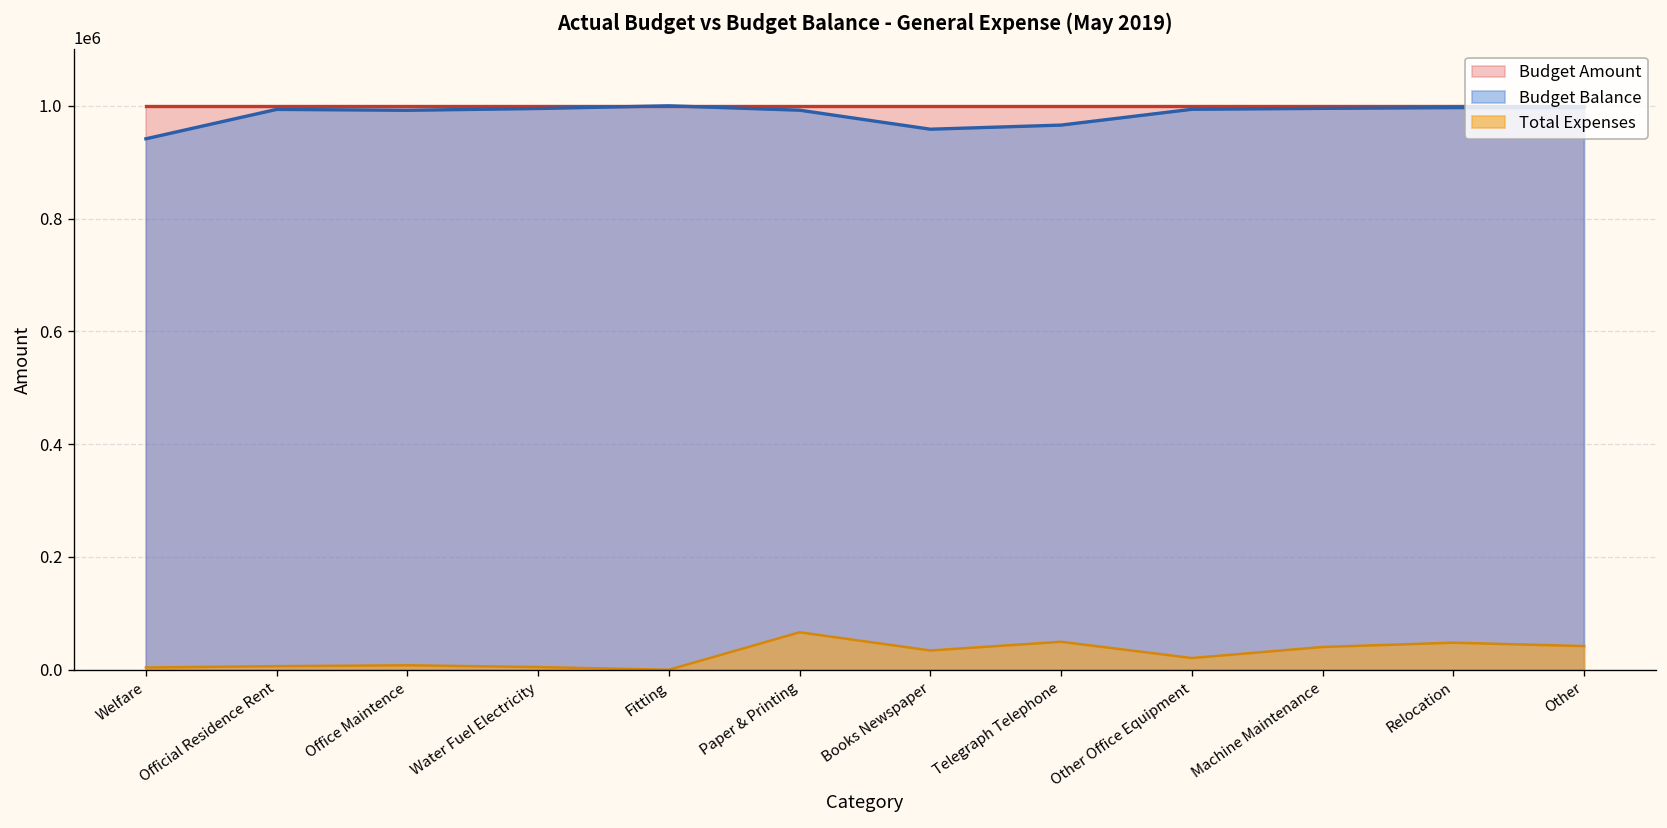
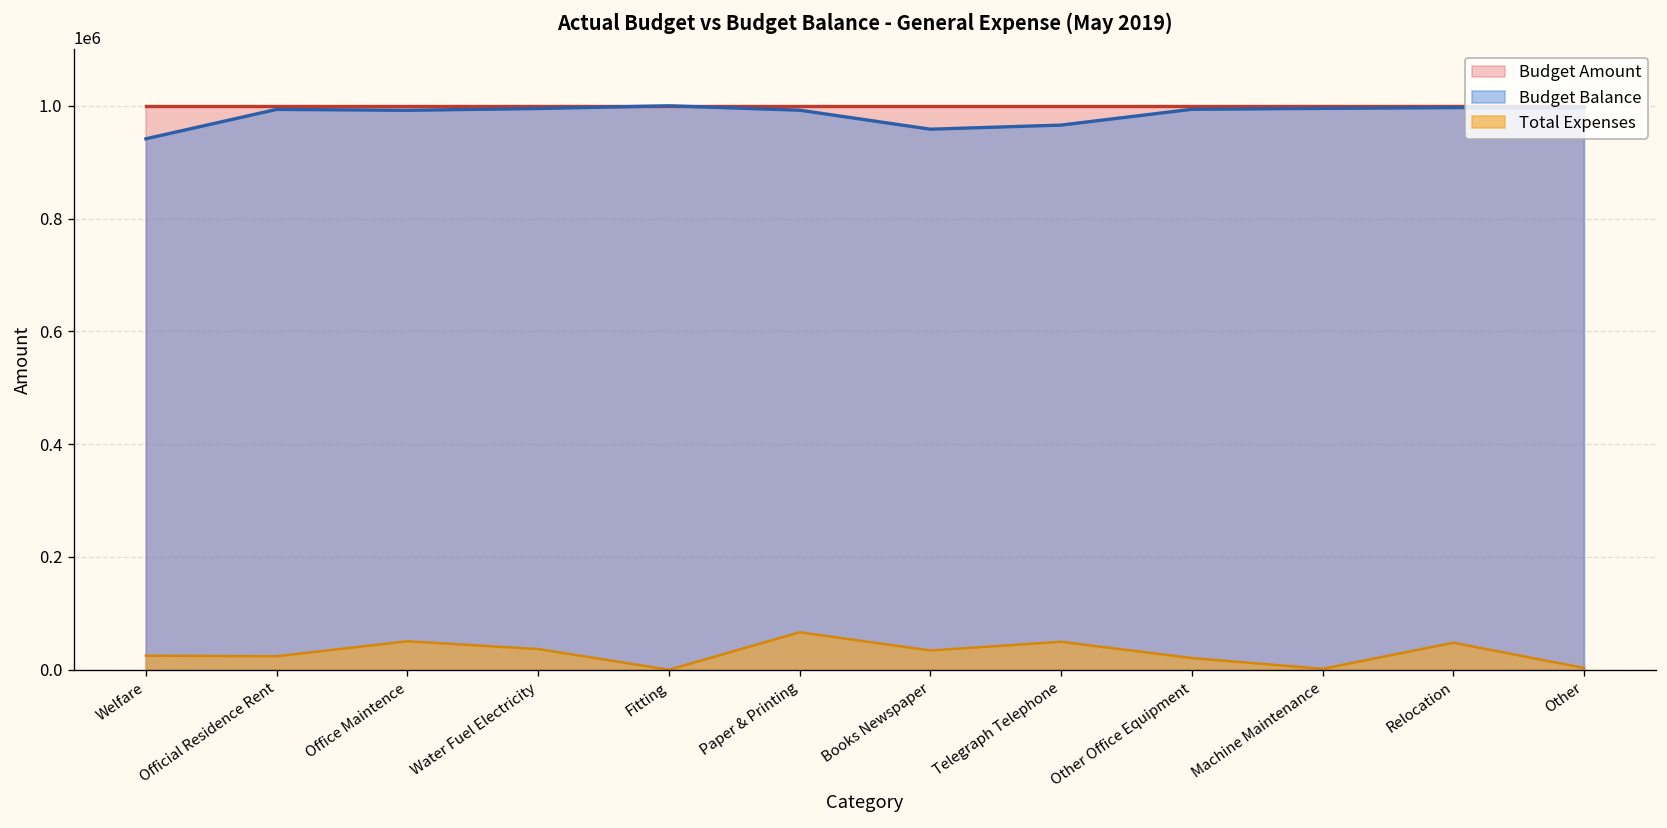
  {
    "Budget Amount": {
      "Welfare": 1000000,
      "Official Residence Rent": 1000000,
      "Office Maintence": 1000000,
      "Paper & Printing": 1000000,
      "Books Newspaper": 1000000,
      "Telegraph Telephone": 1000000,
      "Other Office Equipment": 1000000
    },
    "Budget Balance": {
      "Welfare": 940000,
      "Official Residence Rent": 990000,
      "Office Maintence": 990000,
      "Paper & Printing": 990000,
      "Books Newspaper": 960000,
      "Telegraph Telephone": 970000,
      "Other Office Equipment": 990000
    },
    "Total Expenses": {
-     "Welfare": 0,
-     "Official Residence Rent": 10000,
-     "Office Maintence": 10000,
-     "Water Fuel Electricity": 0,
+     "Welfare": 20000,
+     "Official Residence Rent": 20000,
+     "Office Maintence": 50000,
+     "Water Fuel Electricity": 40000,
      "Fitting": 0,
      "Paper & Printing": 70000,
      "Books Newspaper": 30000,
      "Telegraph Telephone": 50000,
      "Other Office Equipment": 20000,
-     "Machine Maintenance": 40000,
+     "Machine Maintenance": 0,
      "Relocation": 50000,
-     "Other": 40000
+     "Other": 0
    }
  }
